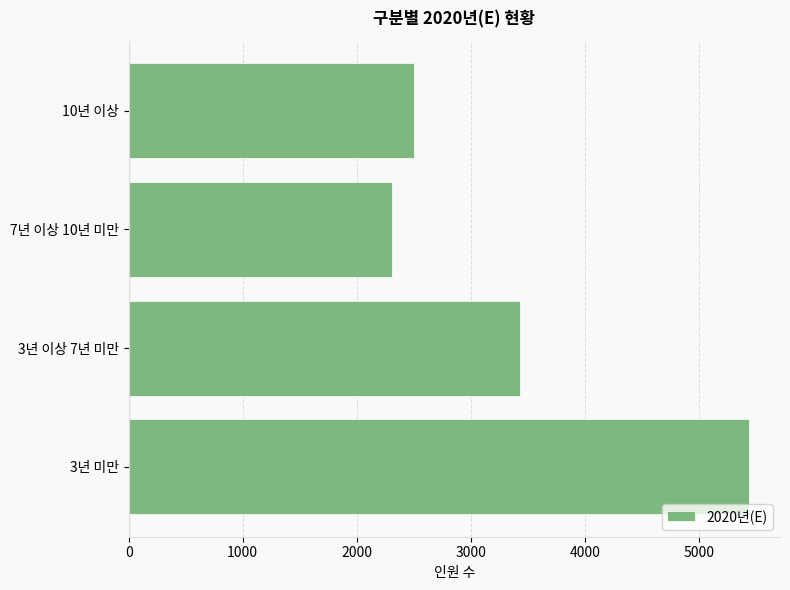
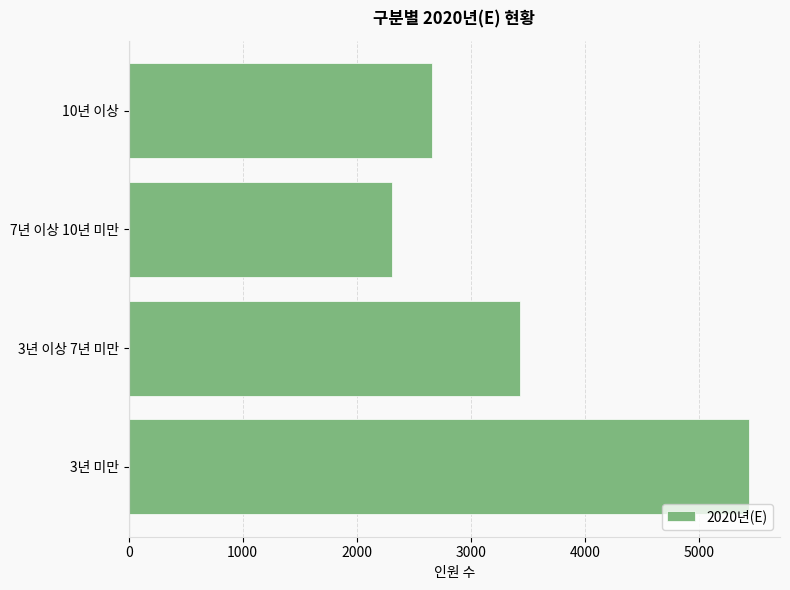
  {
-   "10년 이상": 2500,
+   "10년 이상": 2660,
    "7년 이상 10년 미만": 2310,
    "3년 이상 7년 미만": 3430,
    "3년 미만": 5440
  }
